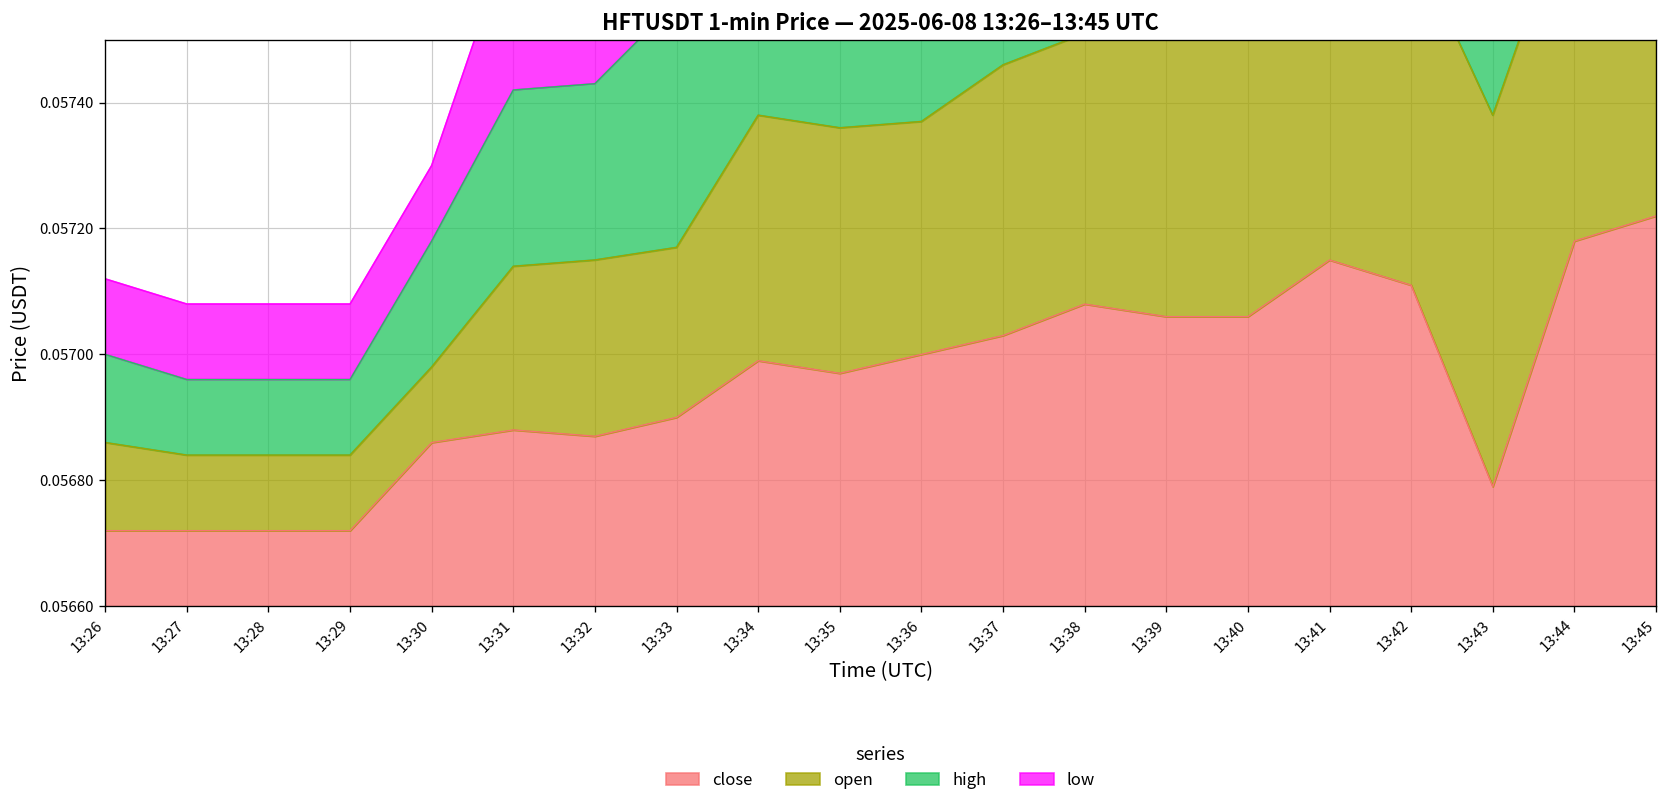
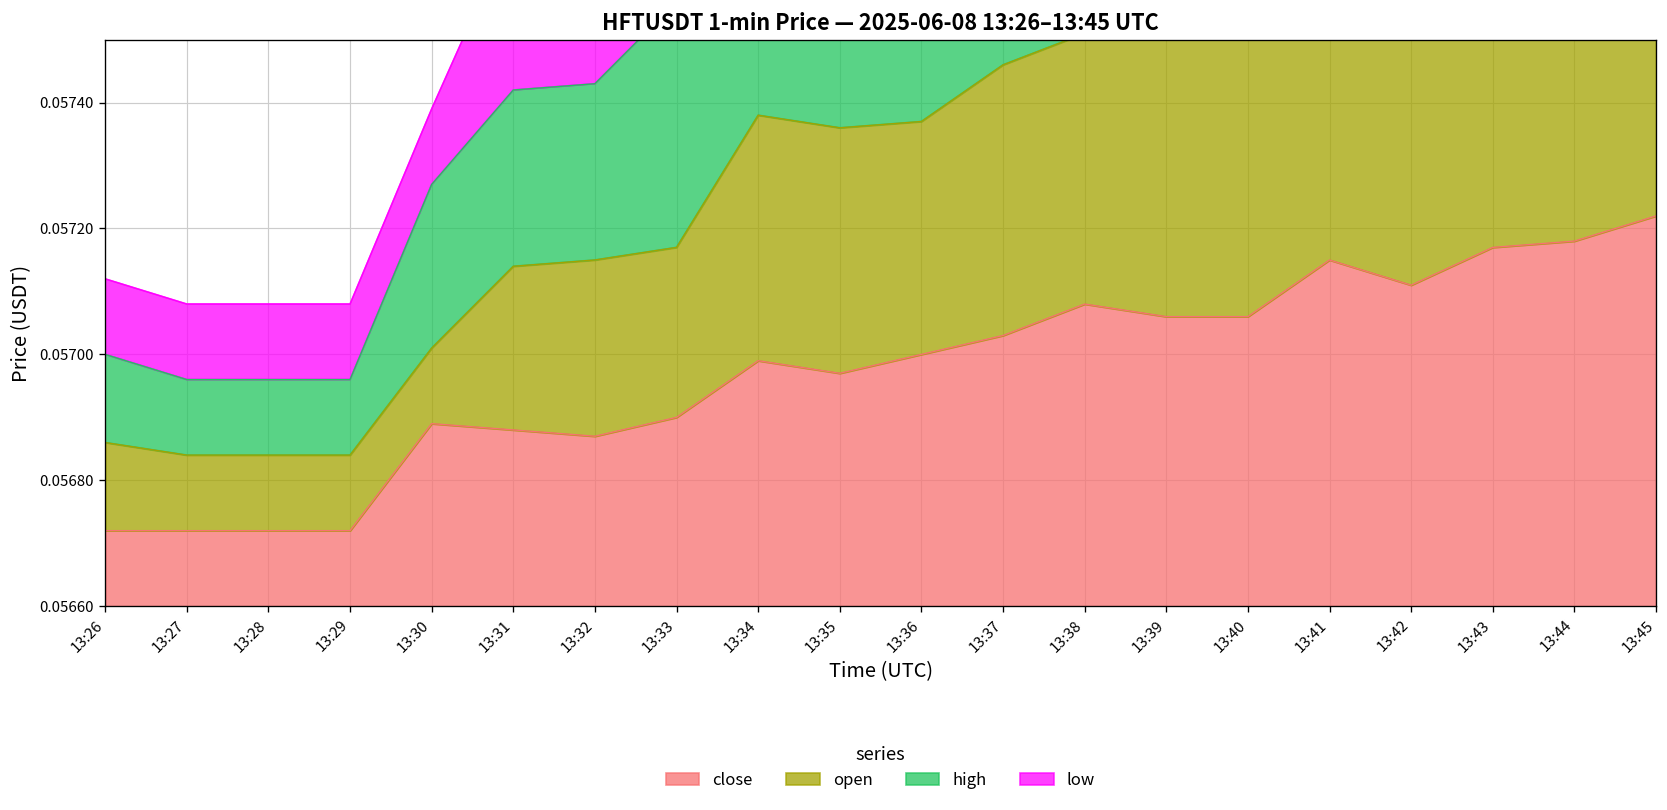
  {
    "close": {
      "13:26": 0.05672,
      "13:27": 0.05672,
      "13:28": 0.05672,
      "13:29": 0.05672,
-     "13:30": 0.05686,
+     "13:30": 0.05689,
      "13:31": 0.05688,
      "13:32": 0.05687,
      "13:33": 0.05690,
      "13:34": 0.05699,
      "13:35": 0.05697,
      "13:36": 0.05700,
      "13:37": 0.05703,
      "13:38": 0.05708,
      "13:39": 0.05706,
      "13:40": 0.05706,
      "13:41": 0.05715,
      "13:42": 0.05711,
-     "13:43": 0.05679,
+     "13:43": 0.05717,
      "13:44": 0.05718,
      "13:45": 0.05722
    },
    "open": {
      "13:30": 0.00012
    },
    "high": {
-     "13:30": 0.00020
+     "13:30": 0.00026
    },
    "low": {
      "13:30": 0.00012
    }
  }
